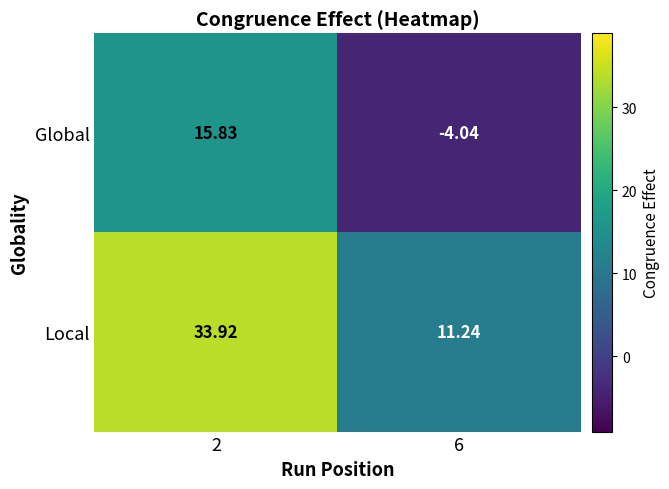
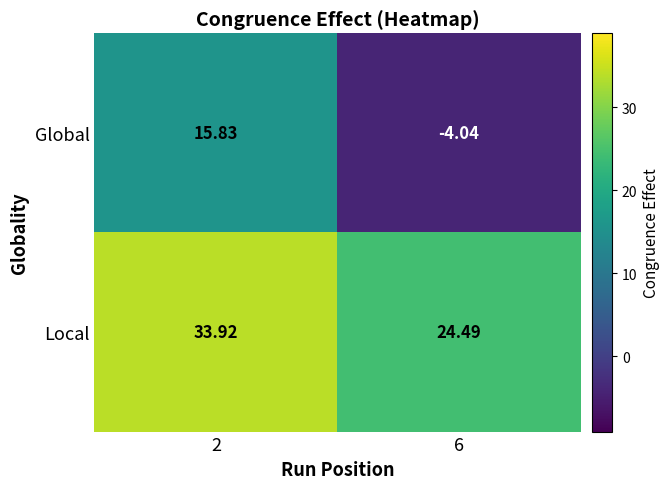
  {
    "Global": {
      "2": 15.83,
      "6": -4.04
    },
    "Local": {
      "2": 33.92,
-     "6": 11.24
+     "6": 24.49
    }
  }
